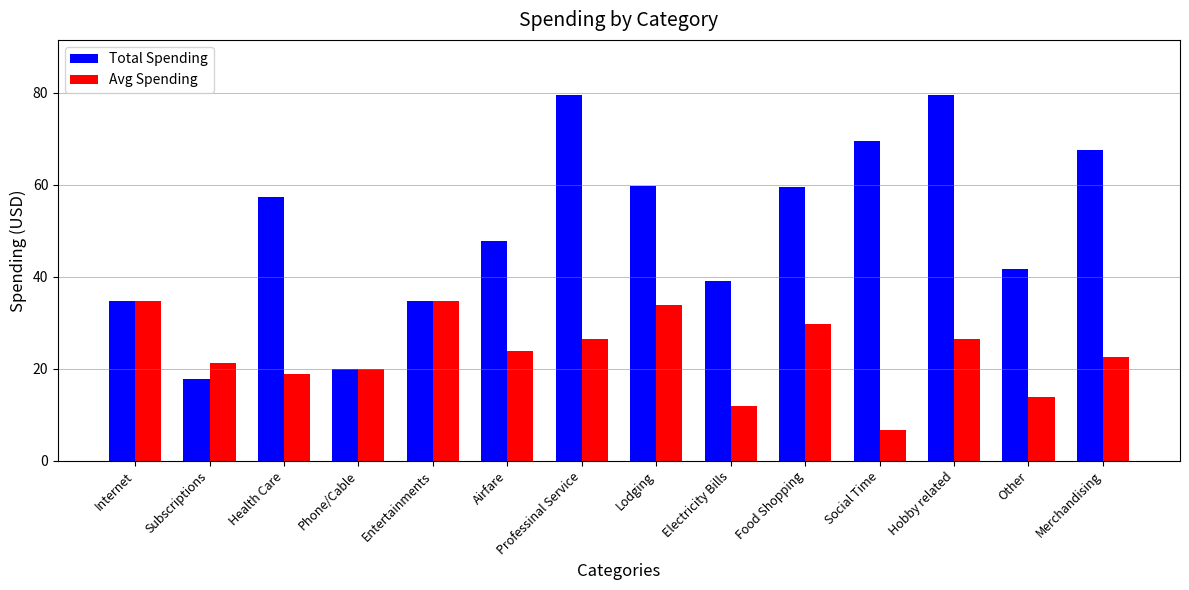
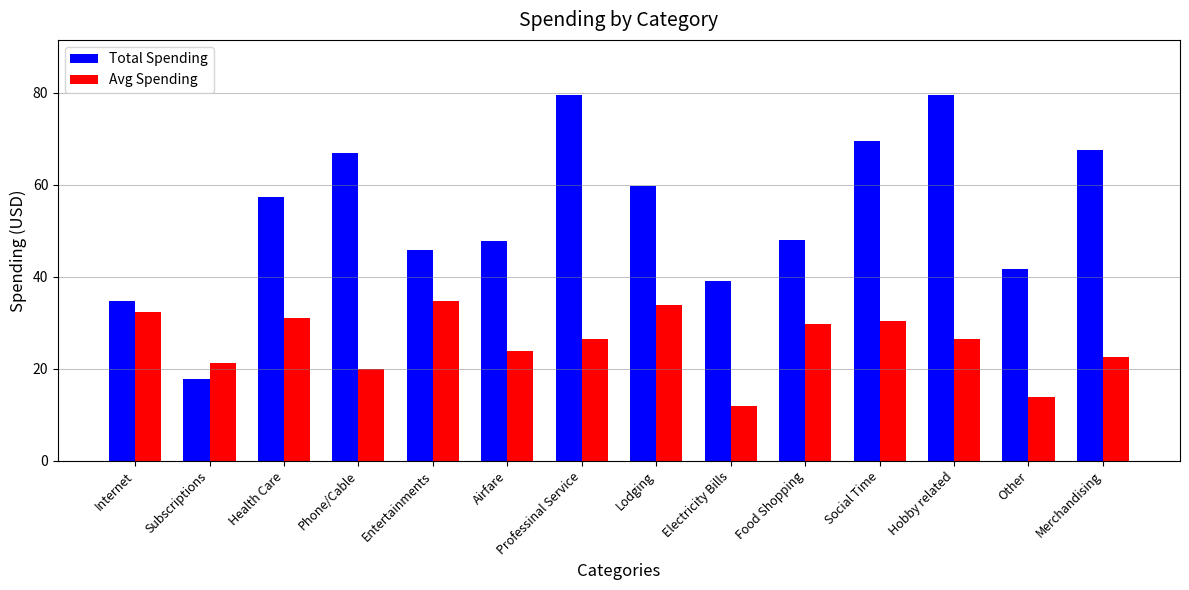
  {
    "Total Spending": {
      "Internet": 35,
      "Subscriptions": 18,
      "Health Care": 57,
-     "Phone/Cable": 20,
-     "Entertainments": 35,
+     "Phone/Cable": 67,
+     "Entertainments": 46,
      "Airfare": 48,
      "Professinal Service": 80,
      "Lodging": 60,
      "Electricity Bills": 39,
-     "Food Shopping": 60,
+     "Food Shopping": 48,
      "Social Time": 70,
      "Hobby related": 80,
      "Other": 42,
      "Merchandising": 68
    },
    "Avg Spending": {
-     "Internet": 35,
+     "Internet": 32,
      "Subscriptions": 21,
-     "Health Care": 19,
+     "Health Care": 31,
      "Phone/Cable": 20,
      "Entertainments": 35,
      "Airfare": 24,
      "Professinal Service": 27,
      "Lodging": 34,
      "Electricity Bills": 12,
      "Food Shopping": 30,
-     "Social Time": 7,
+     "Social Time": 30,
      "Hobby related": 27,
      "Other": 14,
      "Merchandising": 23
    }
  }
